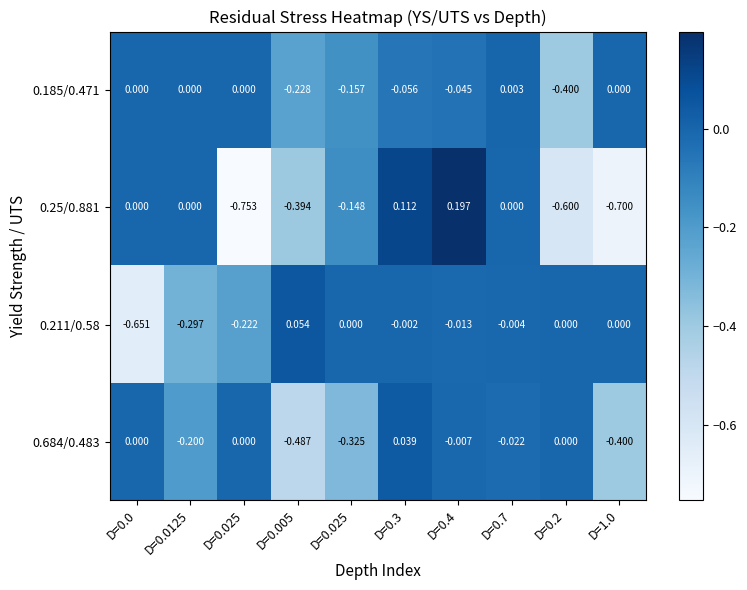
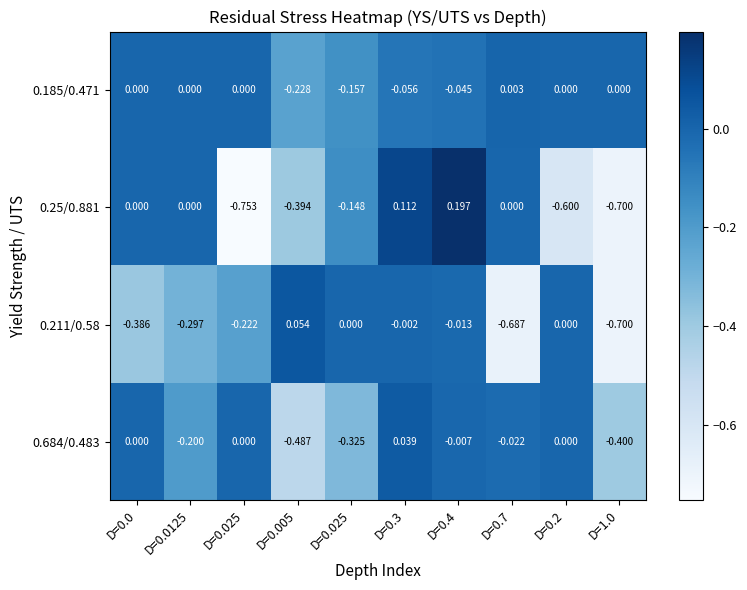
  {
    "0.185/0.471": {
      "D=0.0": 0.000,
      "D=0.0125": 0.000,
      "D=0.005": -0.228,
      "D=0.3": -0.056,
      "D=0.4": -0.045,
      "D=0.7": 0.003,
-     "D=0.2": -0.400,
+     "D=0.2": 0.000,
      "D=1.0": 0.000
    },
    "0.25/0.881": {
      "D=0.0": 0.000,
      "D=0.0125": 0.000,
      "D=0.005": -0.394,
      "D=0.3": 0.112,
      "D=0.4": 0.197,
      "D=0.7": 0.000,
      "D=0.2": -0.600,
      "D=1.0": -0.700
    },
    "0.211/0.58": {
-     "D=0.0": -0.651,
+     "D=0.0": -0.386,
      "D=0.0125": -0.297,
      "D=0.005": 0.054,
      "D=0.3": -0.002,
      "D=0.4": -0.013,
-     "D=0.7": -0.004,
+     "D=0.7": -0.687,
      "D=0.2": 0.000,
-     "D=1.0": 0.000
+     "D=1.0": -0.700
    },
    "0.684/0.483": {
      "D=0.0": 0.000,
      "D=0.0125": -0.200,
      "D=0.005": -0.487,
      "D=0.3": 0.039,
      "D=0.4": -0.007,
      "D=0.7": -0.022,
      "D=0.2": 0.000,
      "D=1.0": -0.400
    }
  }
